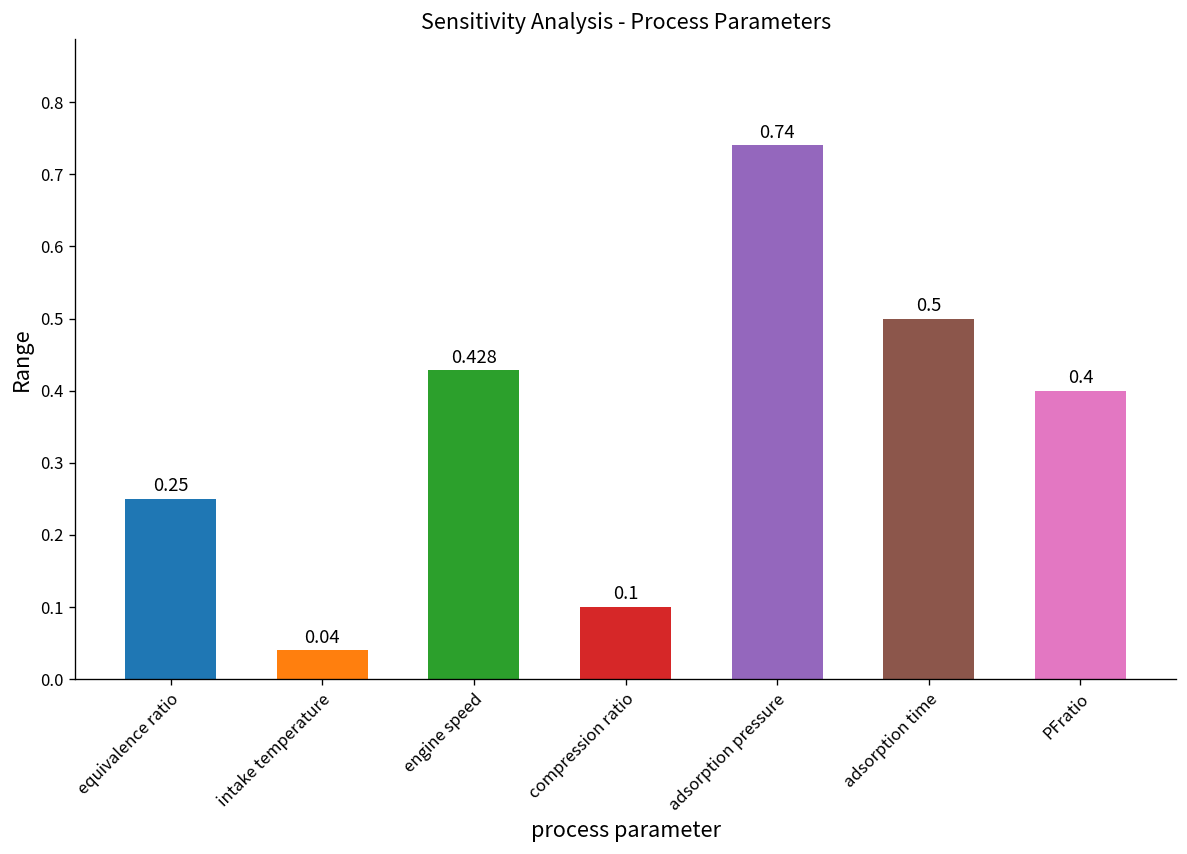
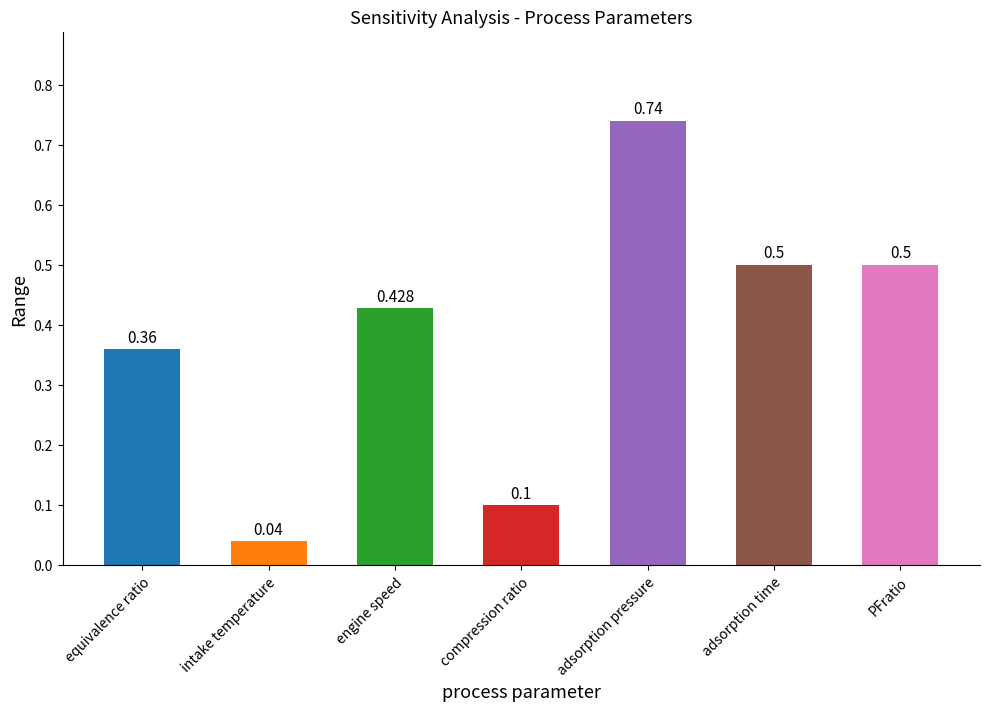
  {
-   "equivalence ratio": 0.25,
+   "equivalence ratio": 0.36,
    "intake temperature": 0.04,
    "engine speed": 0.428,
    "compression ratio": 0.1,
    "adsorption pressure": 0.74,
    "adsorption time": 0.5,
-   "PFratio": 0.4
+   "PFratio": 0.5
  }
